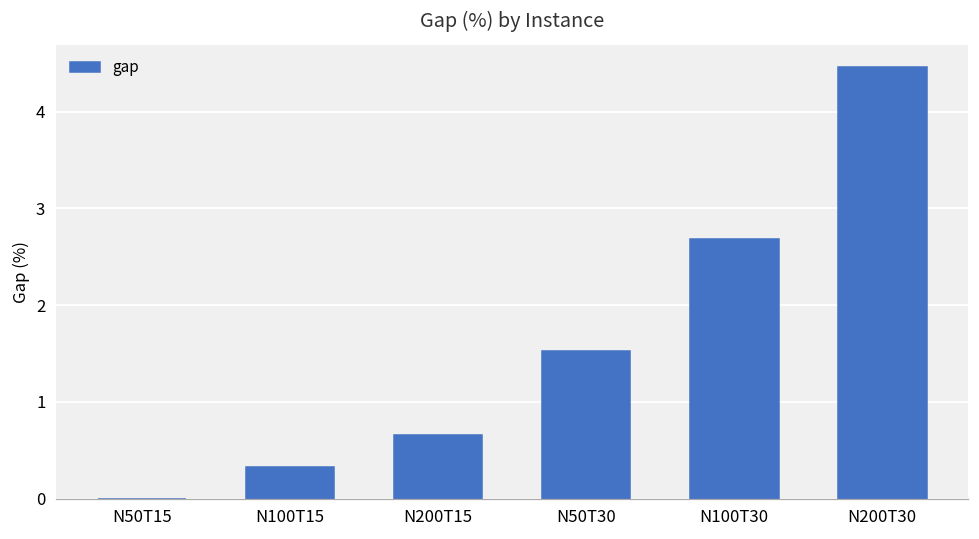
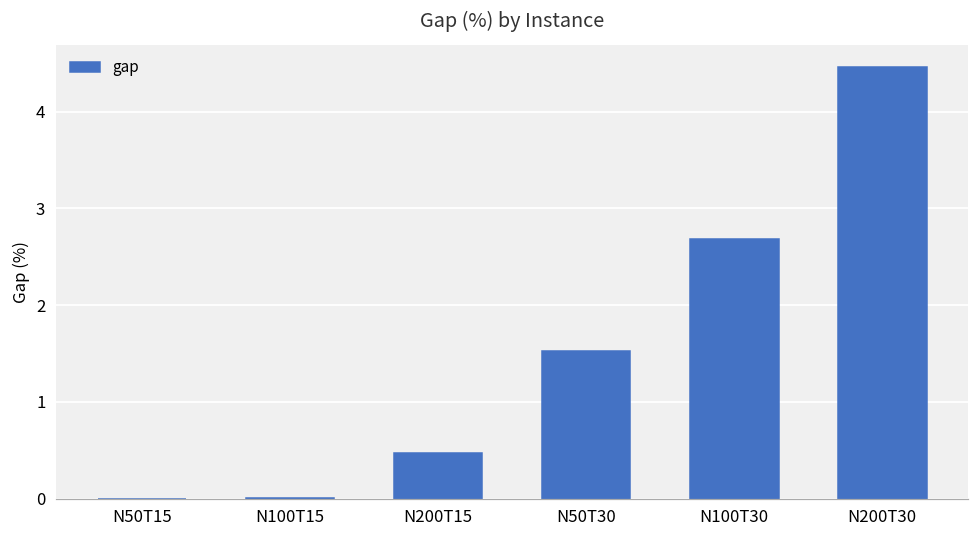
  {
-   "N100T15": 0.3,
-   "N200T15": 0.7,
+   "N100T15": 0.0,
+   "N200T15": 0.5,
    "N50T30": 1.5,
    "N100T30": 2.7,
    "N200T30": 4.5
  }
